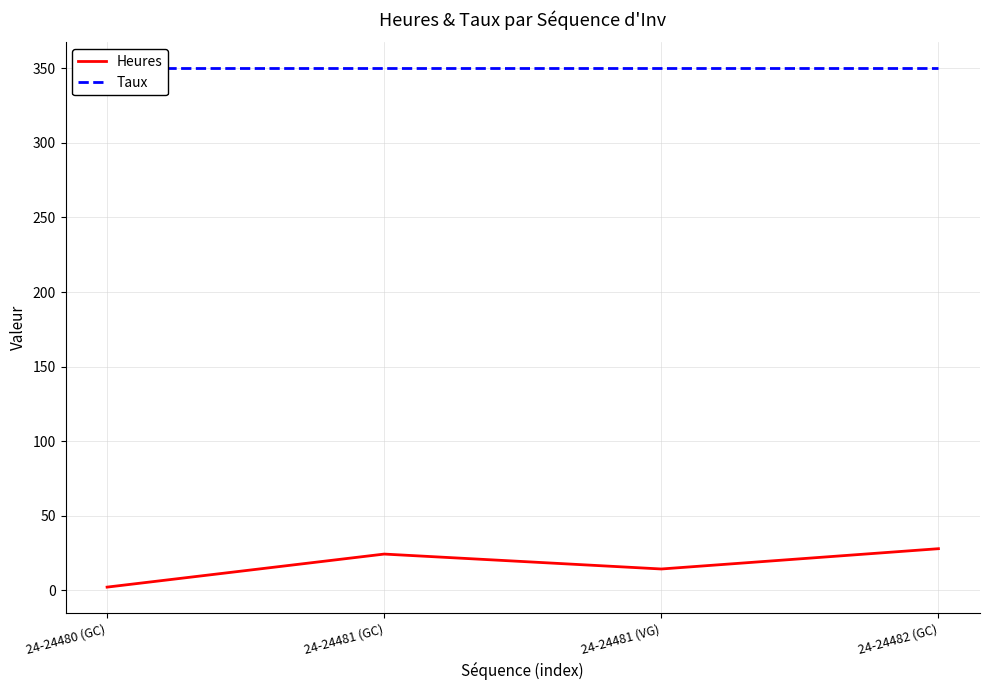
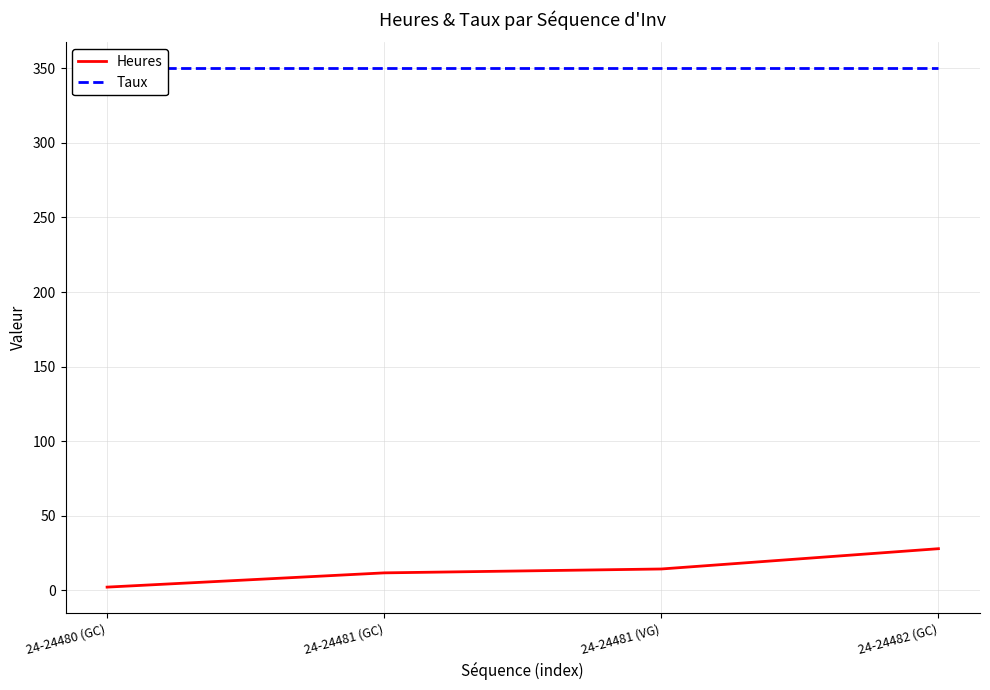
  {
    "Heures": {
      "24-24480 (GC)": 2,
-     "24-24481 (GC)": 24,
+     "24-24481 (GC)": 12,
      "24-24481 (VG)": 14,
      "24-24482 (GC)": 28
    },
    "Taux": {
      "24-24481 (GC)": 350,
      "24-24481 (VG)": 350,
      "24-24482 (GC)": 350
    }
  }
